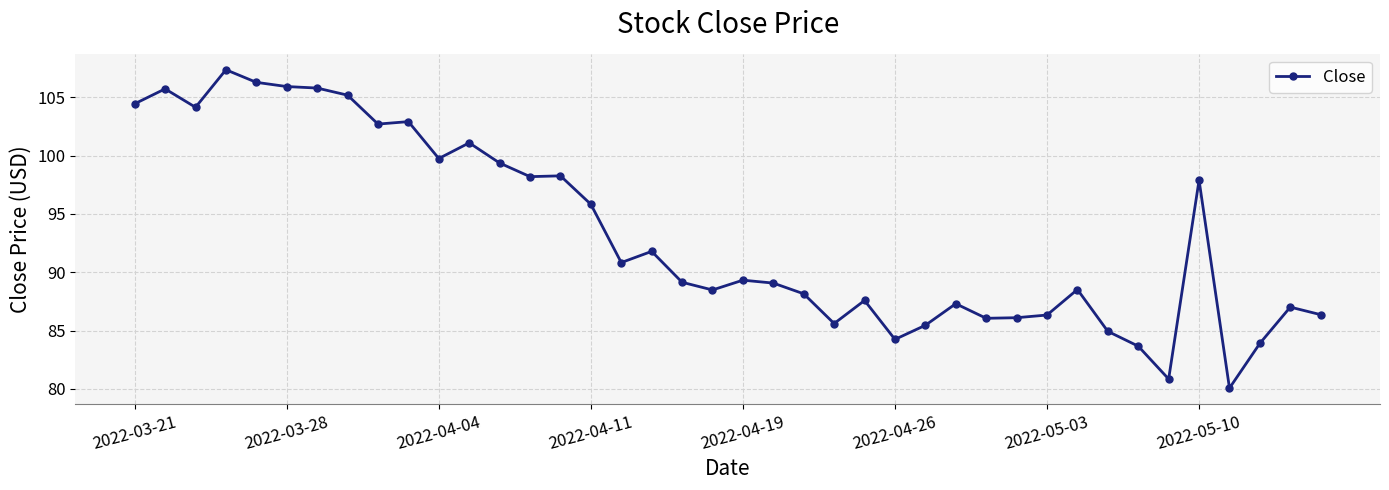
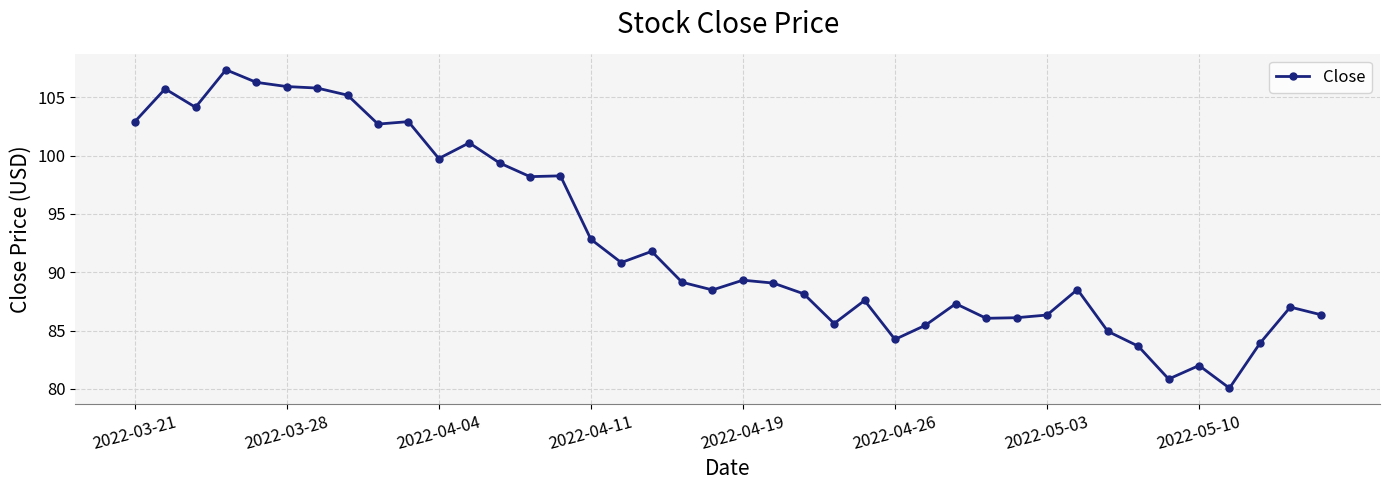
  {
-   "2022-03-21": 104.4,
+   "2022-03-21": 102.9,
    "2022-03-28": 105.9,
    "2022-04-04": 99.8,
-   "2022-04-11": 95.8,
+   "2022-04-11": 92.8,
    "2022-04-19": 89.3,
    "2022-04-26": 84.2,
    "2022-05-03": 86.3,
-   "2022-05-10": 97.9
+   "2022-05-10": 82.0
  }
